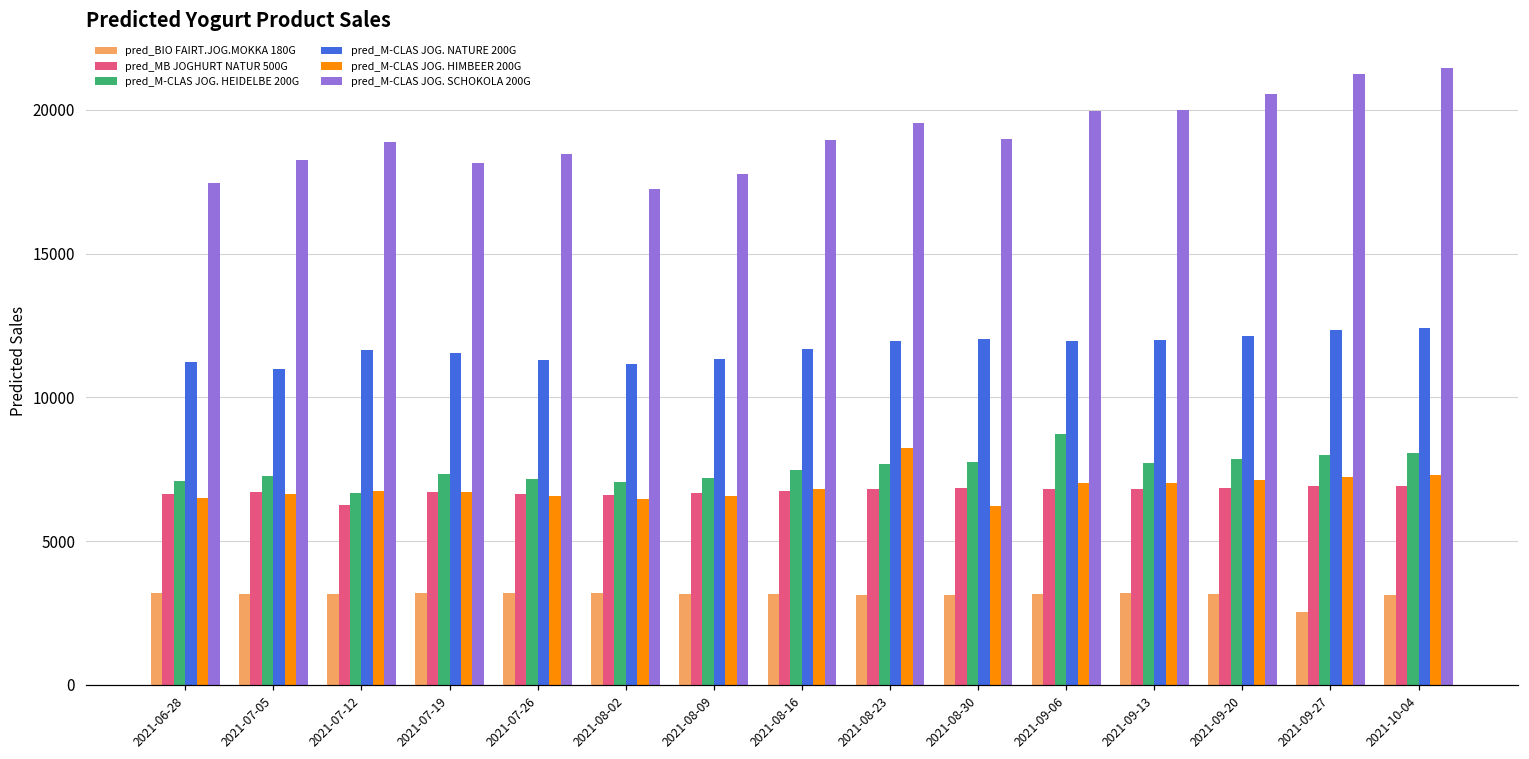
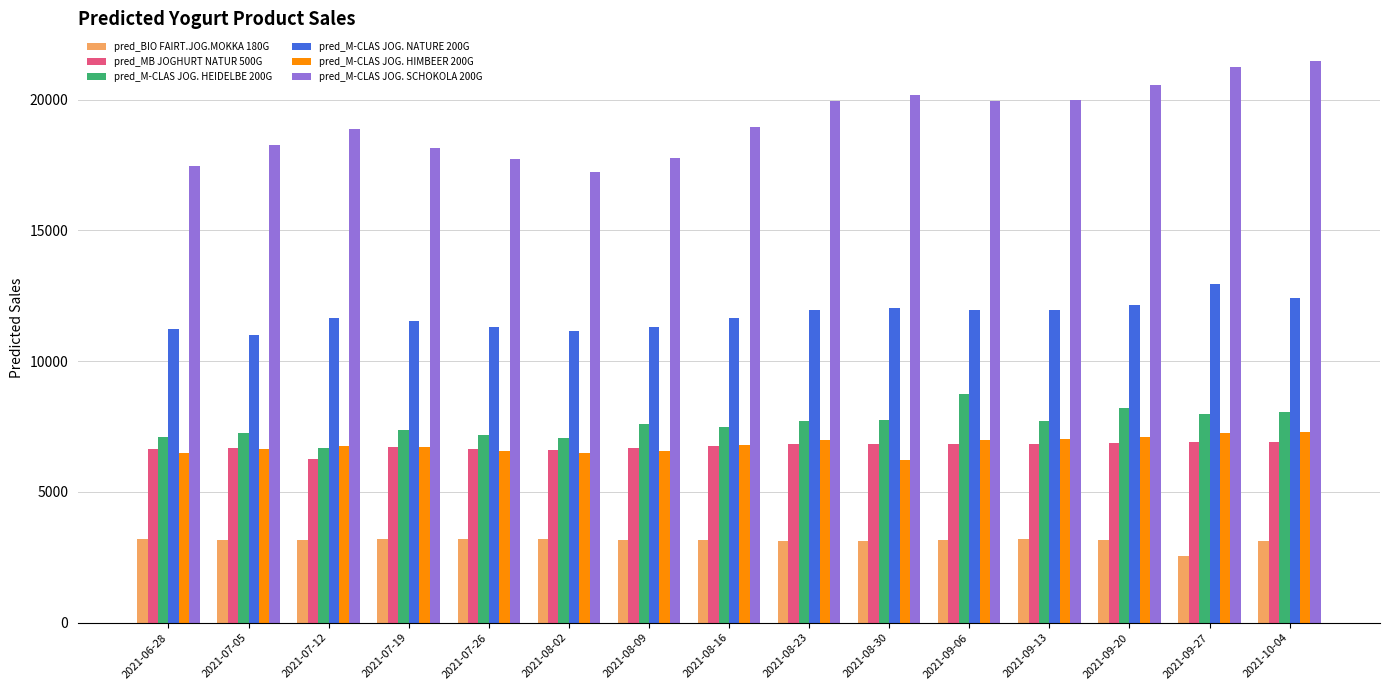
  {
    "pred_BIO FAIRT.JOG.MOKKA 180G": {
      "2021-06-28": 3200,
      "2021-07-05": 3200,
      "2021-07-12": 3200,
      "2021-07-19": 3200,
      "2021-07-26": 3200,
      "2021-08-02": 3200,
      "2021-08-09": 3200,
      "2021-08-16": 3200,
      "2021-08-23": 3100,
      "2021-08-30": 3100,
      "2021-09-06": 3200,
      "2021-09-13": 3200,
      "2021-09-20": 3100,
      "2021-09-27": 2500,
      "2021-10-04": 3100
    },
    "pred_MB JOGHURT NATUR 500G": {
      "2021-06-28": 6600,
      "2021-07-05": 6700,
      "2021-07-12": 6300,
      "2021-07-19": 6700,
      "2021-07-26": 6700,
      "2021-08-02": 6600,
      "2021-08-09": 6700,
      "2021-08-16": 6800,
      "2021-08-23": 6800,
      "2021-08-30": 6800,
      "2021-09-06": 6800,
      "2021-09-13": 6800,
      "2021-09-20": 6900,
      "2021-09-27": 6900,
      "2021-10-04": 6900
    },
    "pred_M-CLAS JOG. HEIDELBE 200G": {
      "2021-06-28": 7100,
      "2021-07-05": 7300,
      "2021-07-12": 6700,
      "2021-07-19": 7400,
      "2021-07-26": 7200,
      "2021-08-02": 7100,
-     "2021-08-09": 7200,
+     "2021-08-09": 7600,
      "2021-08-16": 7500,
      "2021-08-23": 7700,
      "2021-08-30": 7800,
      "2021-09-06": 8700,
      "2021-09-13": 7700,
-     "2021-09-20": 7800,
+     "2021-09-20": 8200,
      "2021-09-27": 8000,
      "2021-10-04": 8100
    },
    "pred_M-CLAS JOG. NATURE 200G": {
      "2021-06-28": 11200,
      "2021-07-05": 11000,
      "2021-07-12": 11600,
      "2021-07-19": 11600,
      "2021-07-26": 11300,
      "2021-08-02": 11200,
      "2021-08-09": 11300,
      "2021-08-16": 11700,
      "2021-08-23": 12000,
      "2021-08-30": 12000,
      "2021-09-06": 12000,
      "2021-09-13": 12000,
      "2021-09-20": 12100,
-     "2021-09-27": 12300,
+     "2021-09-27": 13000,
      "2021-10-04": 12400
    },
    "pred_M-CLAS JOG. HIMBEER 200G": {
      "2021-06-28": 6500,
      "2021-07-05": 6600,
      "2021-07-12": 6800,
      "2021-07-19": 6700,
      "2021-07-26": 6600,
      "2021-08-02": 6500,
      "2021-08-09": 6600,
      "2021-08-16": 6800,
-     "2021-08-23": 8200,
+     "2021-08-23": 7000,
      "2021-08-30": 6200,
      "2021-09-06": 7000,
      "2021-09-13": 7000,
      "2021-09-20": 7100,
      "2021-09-27": 7200,
      "2021-10-04": 7300
    },
    "pred_M-CLAS JOG. SCHOKOLA 200G": {
      "2021-06-28": 17500,
      "2021-07-05": 18300,
      "2021-07-12": 18900,
      "2021-07-19": 18200,
-     "2021-07-26": 18400,
+     "2021-07-26": 17700,
      "2021-08-02": 17300,
      "2021-08-09": 17800,
      "2021-08-16": 19000,
-     "2021-08-23": 19500,
-     "2021-08-30": 19000,
+     "2021-08-23": 19900,
+     "2021-08-30": 20200,
      "2021-09-06": 20000,
      "2021-09-13": 20000,
      "2021-09-20": 20600,
      "2021-09-27": 21300,
      "2021-10-04": 21500
    }
  }
